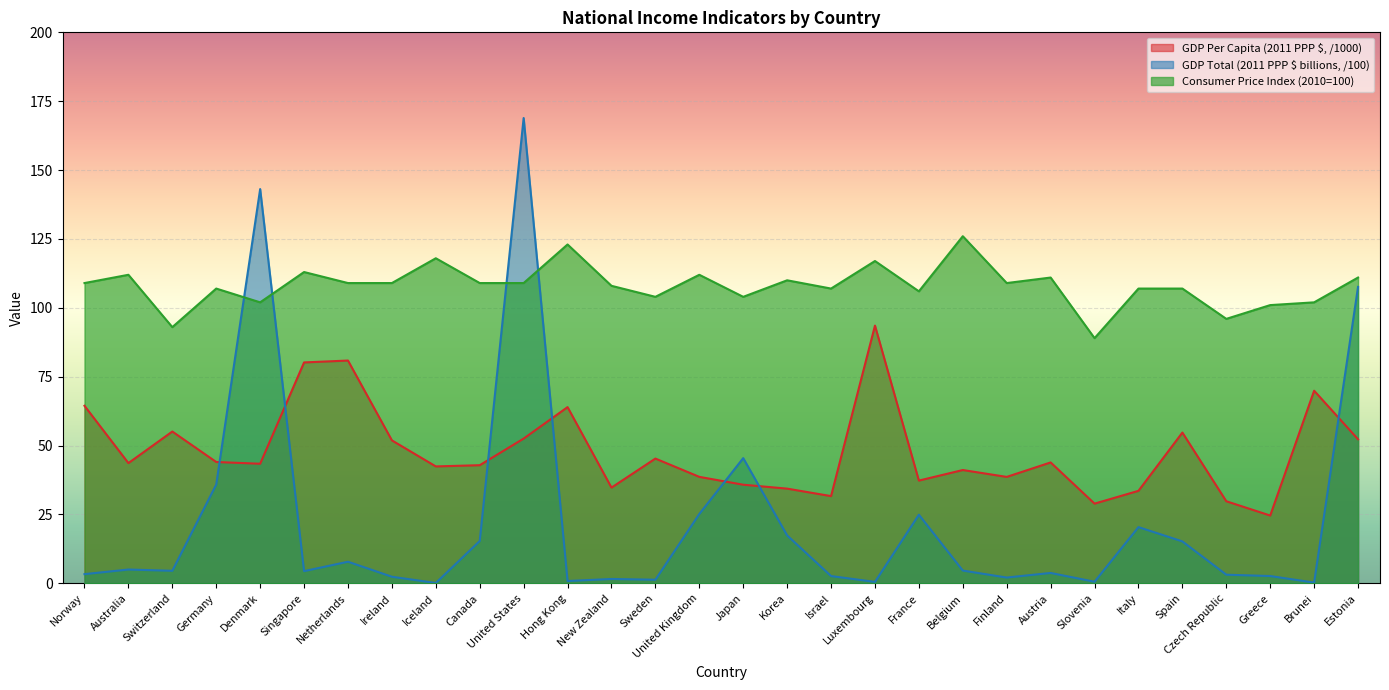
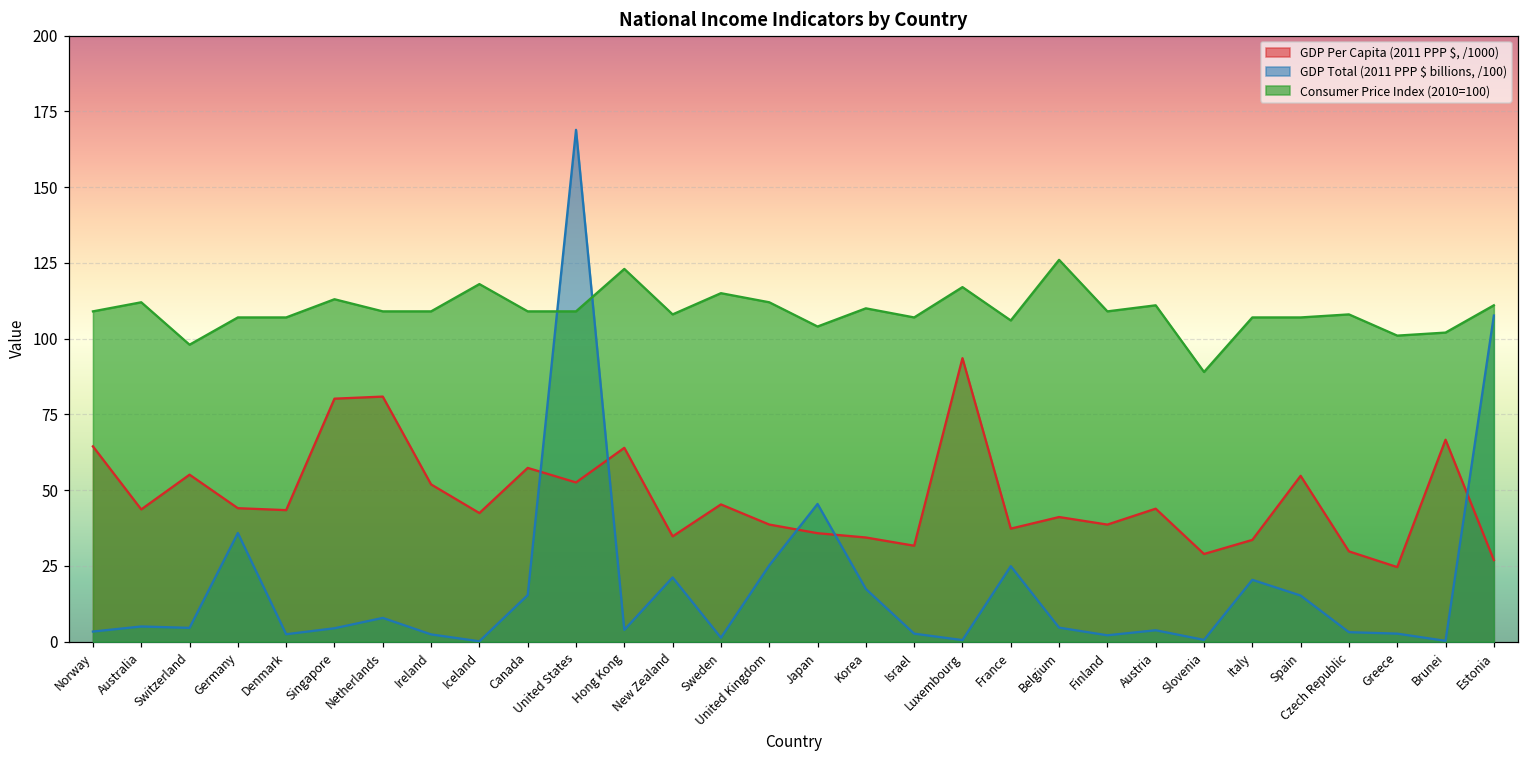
  {
    "GDP Per Capita (2011 PPP $, /1000)": {
      "Norway": 64,
      "Australia": 44,
      "Switzerland": 55,
      "Germany": 44,
      "Denmark": 43,
      "Singapore": 80,
      "Netherlands": 81,
      "Ireland": 52,
      "Iceland": 42,
-     "Canada": 43,
+     "Canada": 57,
      "United States": 53,
      "Hong Kong": 64,
      "New Zealand": 35,
      "Sweden": 45,
      "United Kingdom": 39,
      "Japan": 36,
      "Korea": 34,
      "Israel": 32,
      "Luxembourg": 94,
      "France": 37,
      "Belgium": 41,
      "Finland": 39,
      "Austria": 44,
      "Slovenia": 29,
      "Italy": 34,
      "Spain": 55,
      "Czech Republic": 30,
      "Greece": 25,
-     "Brunei": 70,
-     "Estonia": 52
+     "Brunei": 67,
+     "Estonia": 27
    },
    "GDP Total (2011 PPP $ billions, /100)": {
      "Norway": 3,
      "Australia": 5,
      "Switzerland": 5,
      "Germany": 36,
-     "Denmark": 143,
+     "Denmark": 2,
      "Singapore": 4,
      "Netherlands": 8,
      "Ireland": 2,
      "Iceland": 0,
      "Canada": 15,
      "United States": 169,
-     "Hong Kong": 1,
-     "New Zealand": 2,
+     "Hong Kong": 4,
+     "New Zealand": 21,
      "Sweden": 1,
      "United Kingdom": 25,
      "Japan": 45,
      "Korea": 17,
      "Israel": 3,
      "Luxembourg": 1,
      "France": 25,
      "Belgium": 5,
      "Finland": 2,
      "Austria": 4,
      "Slovenia": 1,
      "Italy": 20,
      "Spain": 15,
      "Czech Republic": 3,
      "Greece": 3,
      "Brunei": 0,
      "Estonia": 108
    },
    "Consumer Price Index (2010=100)": {
      "Norway": 109,
      "Australia": 112,
-     "Switzerland": 93,
+     "Switzerland": 98,
      "Germany": 107,
-     "Denmark": 102,
+     "Denmark": 107,
      "Singapore": 113,
      "Netherlands": 109,
      "Ireland": 109,
      "Iceland": 118,
      "Canada": 109,
      "United States": 109,
      "Hong Kong": 123,
      "New Zealand": 108,
-     "Sweden": 104,
+     "Sweden": 115,
      "United Kingdom": 112,
      "Japan": 104,
      "Korea": 110,
      "Israel": 107,
      "Luxembourg": 117,
      "France": 106,
      "Belgium": 126,
      "Finland": 109,
      "Austria": 111,
      "Slovenia": 89,
      "Italy": 107,
      "Spain": 107,
-     "Czech Republic": 96,
+     "Czech Republic": 108,
      "Greece": 101,
      "Brunei": 102,
      "Estonia": 111
    }
  }
